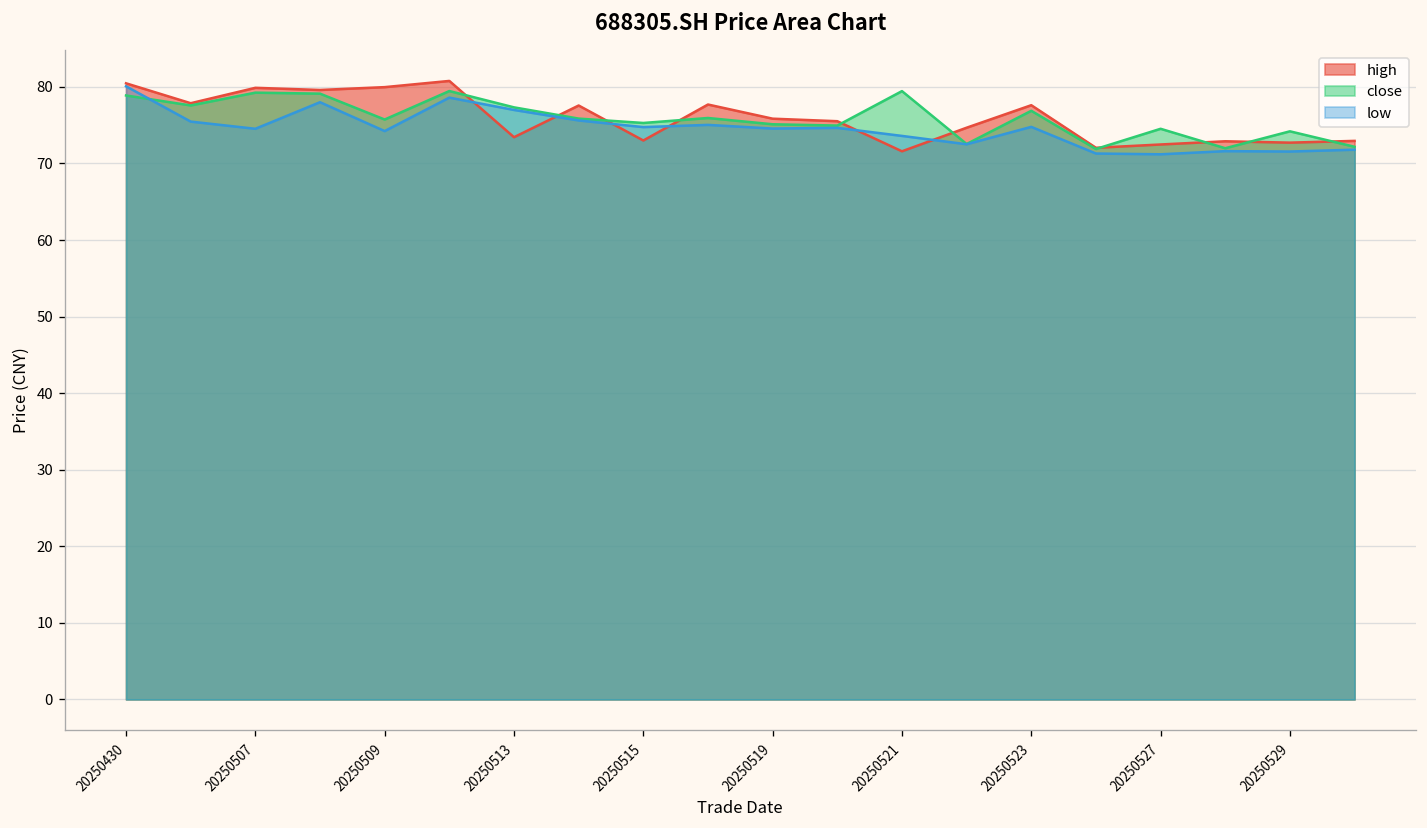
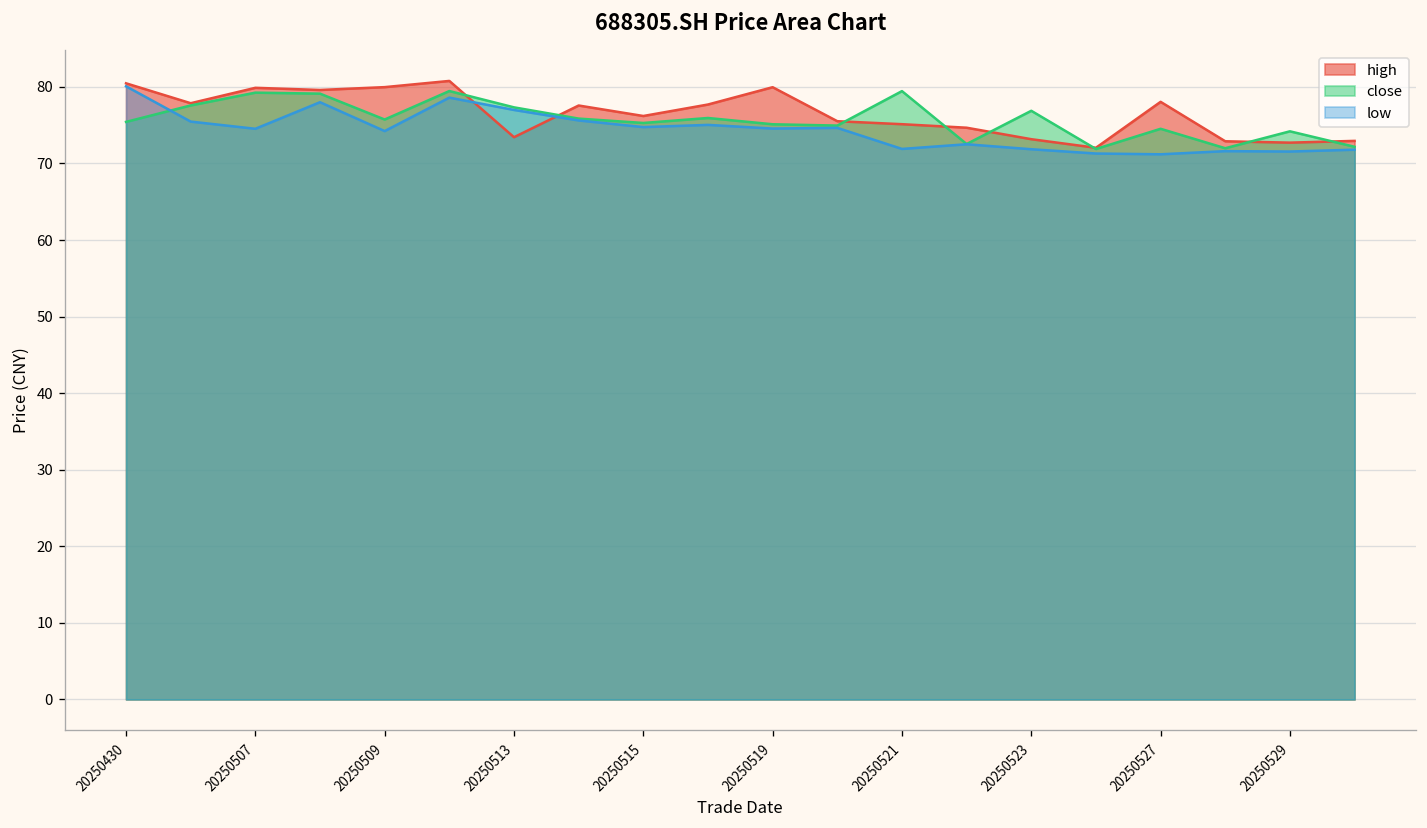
  {
    "high": {
      "20250507": 80,
      "20250509": 80,
      "20250513": 73,
-     "20250515": 73,
-     "20250519": 76,
-     "20250521": 72,
-     "20250523": 78,
-     "20250527": 72,
+     "20250515": 76,
+     "20250519": 80,
+     "20250521": 75,
+     "20250523": 73,
+     "20250527": 78,
      "20250529": 73
    },
    "close": {
-     "20250430": 79,
+     "20250430": 75,
      "20250507": 79,
      "20250509": 76,
      "20250515": 75,
      "20250519": 75,
      "20250521": 79,
      "20250523": 77,
      "20250527": 75,
      "20250529": 74
    },
    "low": {
      "20250507": 75,
      "20250509": 74,
      "20250515": 75,
      "20250519": 75,
-     "20250521": 74,
-     "20250523": 75,
+     "20250521": 72,
+     "20250523": 72,
      "20250527": 71,
      "20250529": 72
    }
  }
